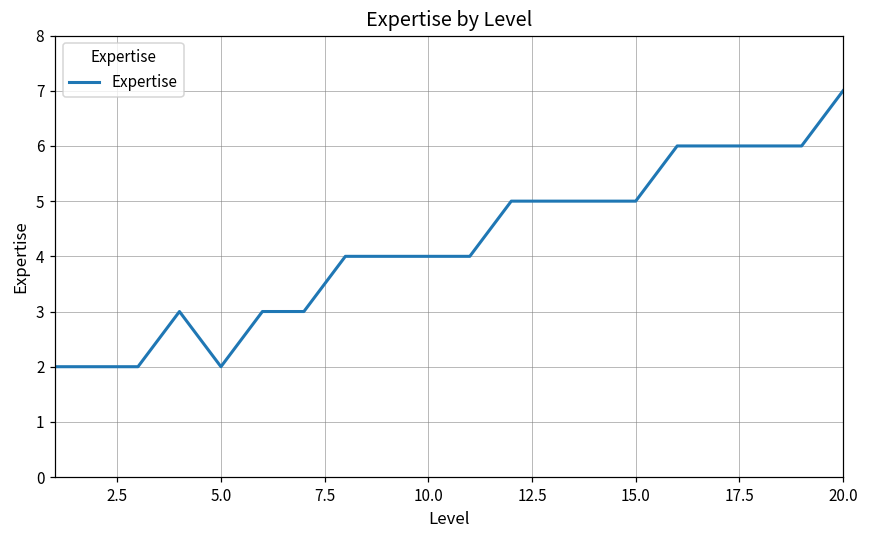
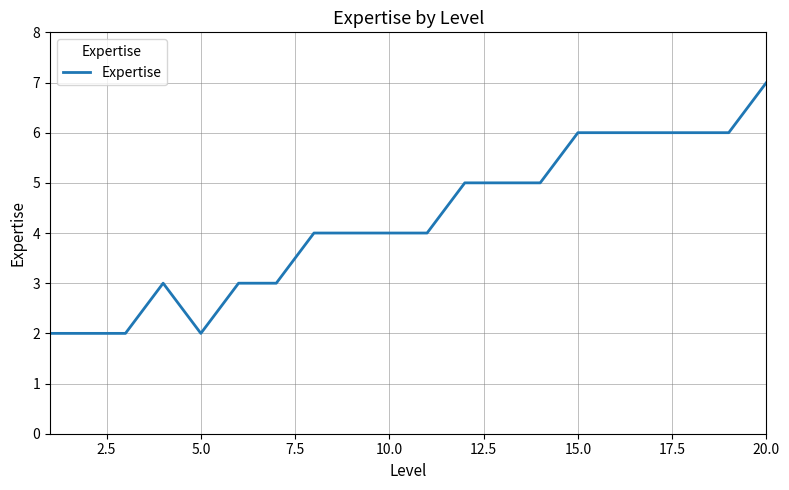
  {
    "5.0": 2,
    "10.0": 4,
-   "15.0": 5,
+   "15.0": 6,
    "20.0": 7
  }
